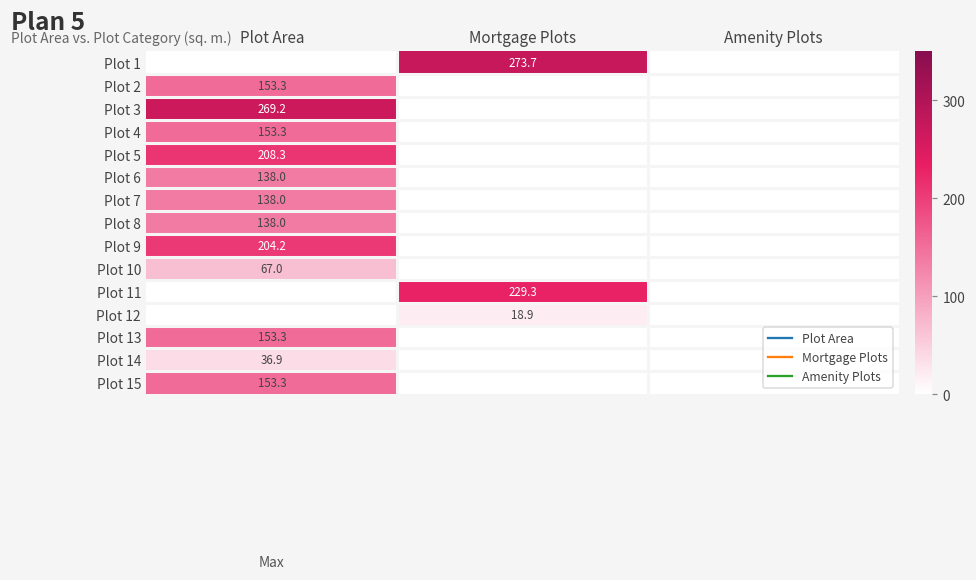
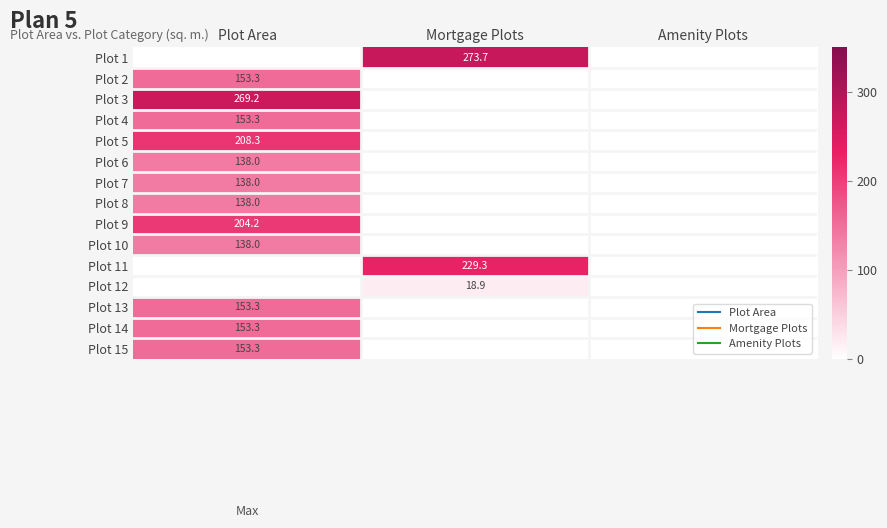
  {
    "Plot 1": {
      "Mortgage Plots": 273.7
    },
    "Plot 2": {
      "Plot Area": 153.3
    },
    "Plot 3": {
      "Plot Area": 269.2
    },
    "Plot 4": {
      "Plot Area": 153.3
    },
    "Plot 5": {
      "Plot Area": 208.3
    },
    "Plot 6": {
      "Plot Area": 138.0
    },
    "Plot 7": {
      "Plot Area": 138.0
    },
    "Plot 8": {
      "Plot Area": 138.0
    },
    "Plot 9": {
      "Plot Area": 204.2
    },
    "Plot 10": {
-     "Plot Area": 67.0
+     "Plot Area": 138.0
    },
    "Plot 11": {
      "Mortgage Plots": 229.3
    },
    "Plot 12": {
      "Mortgage Plots": 18.9
    },
    "Plot 13": {
      "Plot Area": 153.3
    },
    "Plot 14": {
-     "Plot Area": 36.9
+     "Plot Area": 153.3
    },
    "Plot 15": {
      "Plot Area": 153.3
    }
  }
